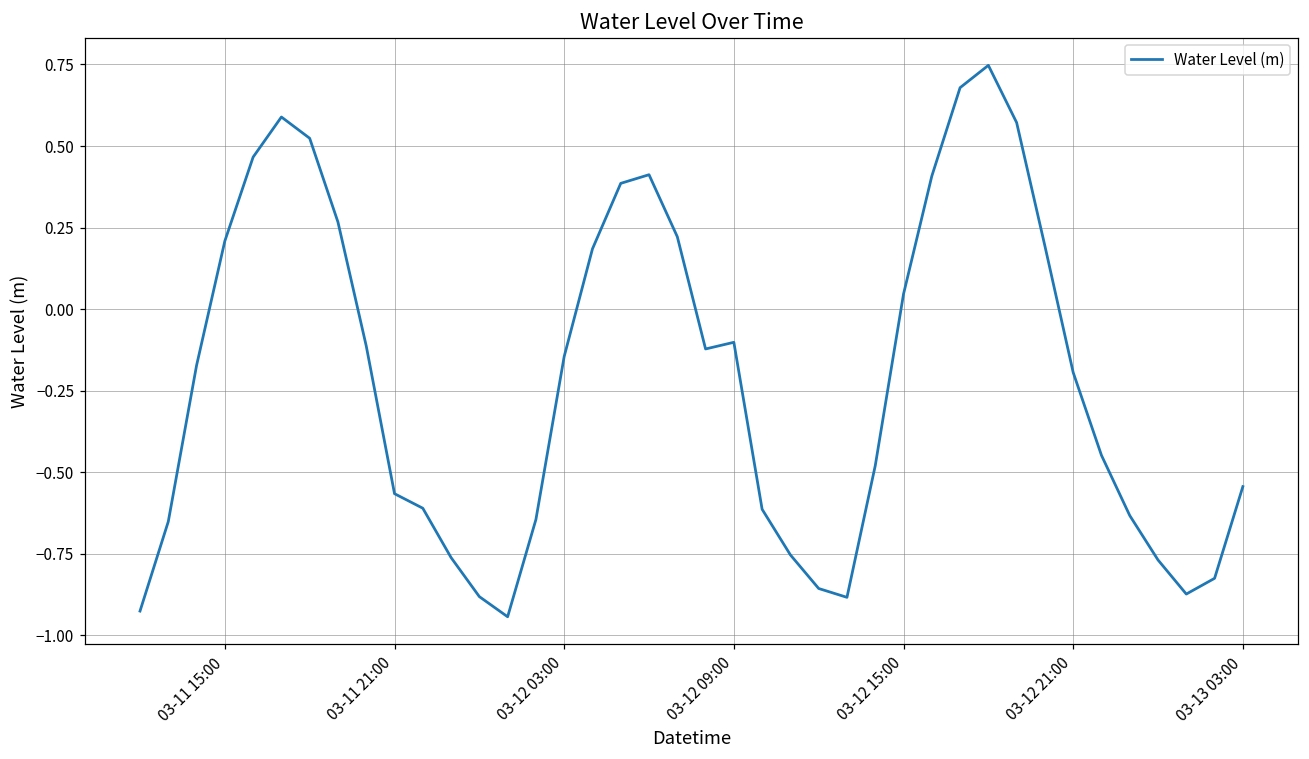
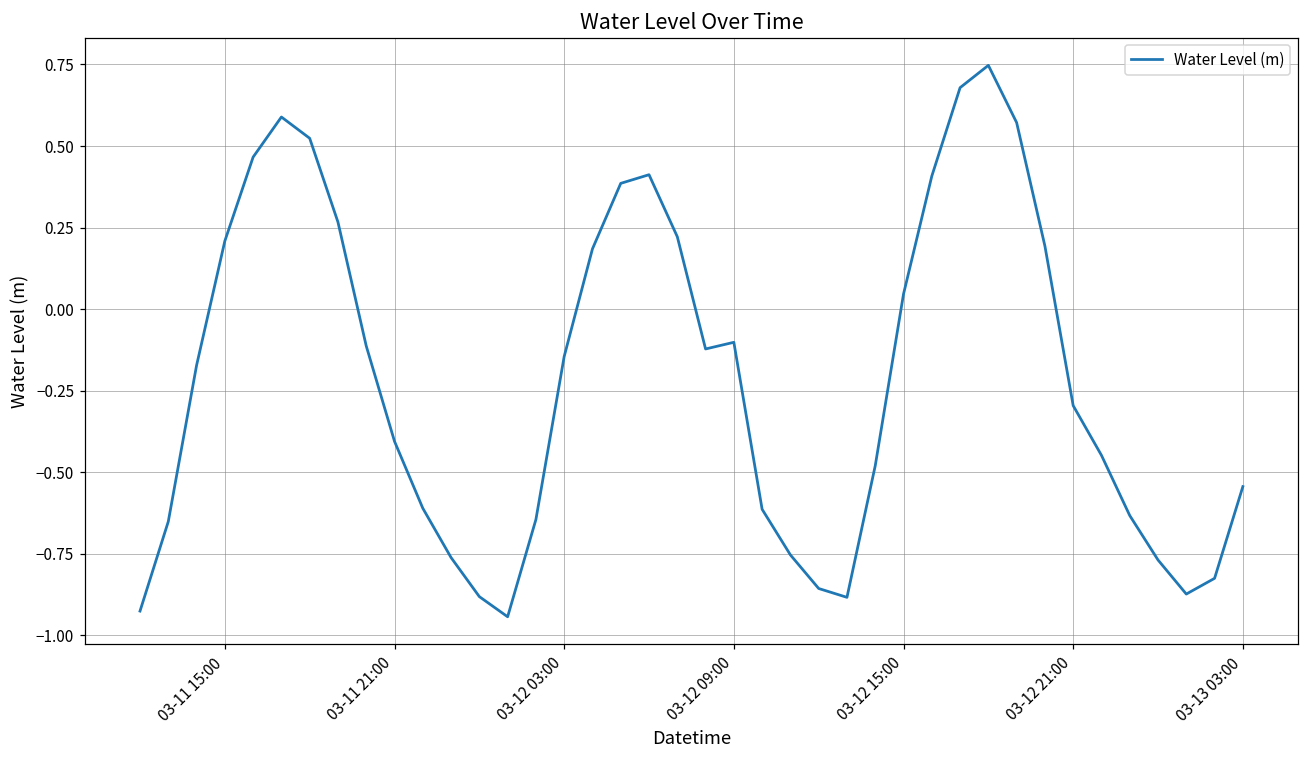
  {
    "03-11 15:00": 0.21,
-   "03-11 21:00": -0.57,
+   "03-11 21:00": -0.41,
    "03-12 03:00": -0.15,
    "03-12 09:00": -0.10,
    "03-12 15:00": 0.05,
-   "03-12 21:00": -0.19,
+   "03-12 21:00": -0.30,
    "03-13 03:00": -0.54
  }
